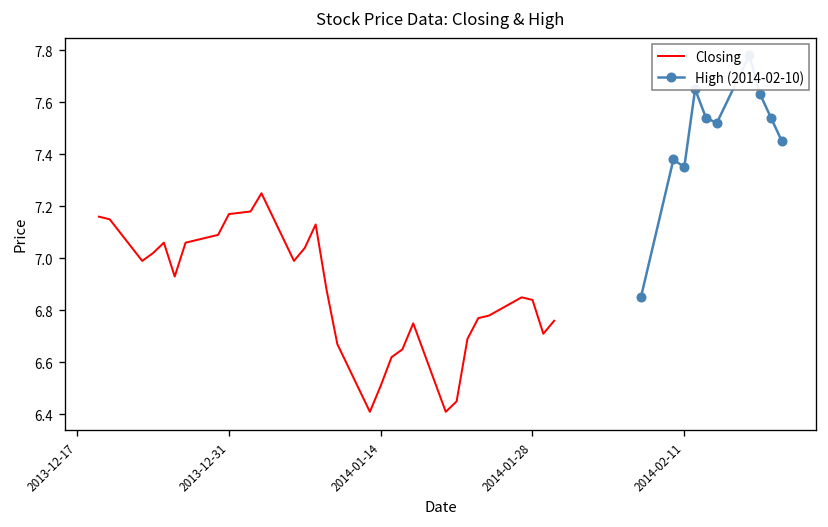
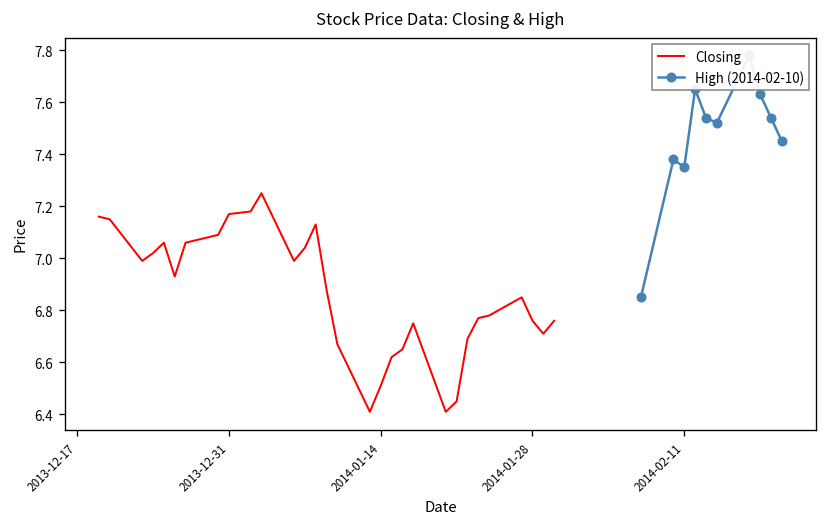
  {
    "Closing": {
      "2013-12-31": 7.17,
      "2014-01-14": 6.51,
-     "2014-01-28": 6.84
+     "2014-01-28": 6.76
    },
    "High (2014-02-10)": {
      "2014-02-11": 7.35
    }
  }
